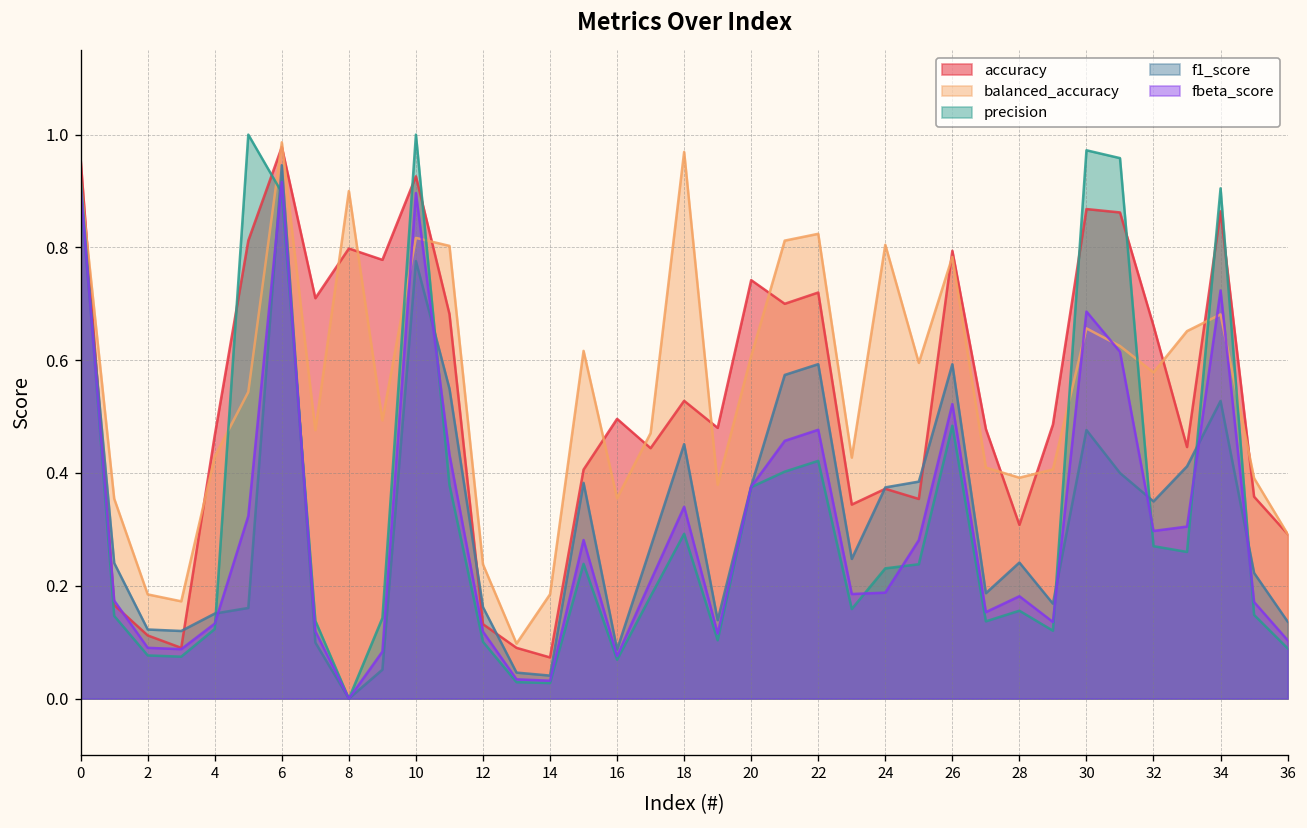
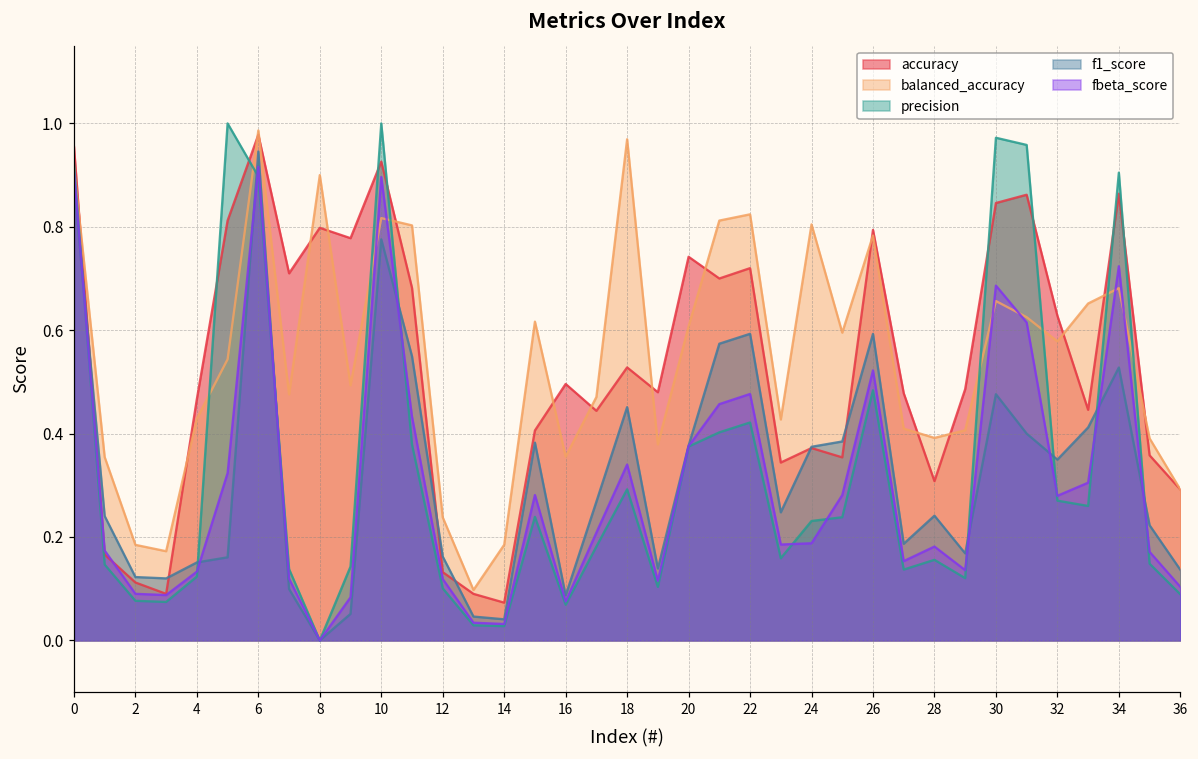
  {
    "accuracy": {
      "0": 0.96,
      "2": 0.11,
      "4": 0.47,
      "6": 0.98,
      "8": 0.80,
      "10": 0.93,
      "12": 0.13,
      "14": 0.07,
      "16": 0.50,
      "18": 0.53,
      "20": 0.74,
      "22": 0.72,
      "26": 0.79,
      "28": 0.31,
-     "30": 0.87,
-     "32": 0.66,
+     "30": 0.85,
+     "32": 0.63,
      "34": 0.86
    },
    "balanced_accuracy": {
      "0": 0.92,
      "2": 0.18,
      "4": 0.43,
      "6": 0.99,
      "8": 0.90,
      "10": 0.82,
      "12": 0.24,
      "14": 0.18,
      "16": 0.36,
      "18": 0.97,
      "20": 0.61,
      "22": 0.82,
      "24": 0.80,
      "26": 0.78,
      "28": 0.39,
      "30": 0.66,
      "32": 0.58,
      "34": 0.68
    },
    "fbeta_score": {
      "0": 0.91,
      "2": 0.09,
      "4": 0.13,
      "6": 0.92,
      "10": 0.90,
      "12": 0.12,
      "16": 0.08,
      "18": 0.34,
      "22": 0.48,
      "24": 0.19,
      "26": 0.52,
      "28": 0.18,
      "30": 0.69,
-     "32": 0.30,
+     "32": 0.28,
      "34": 0.72,
      "36": 0.10
    }
  }
